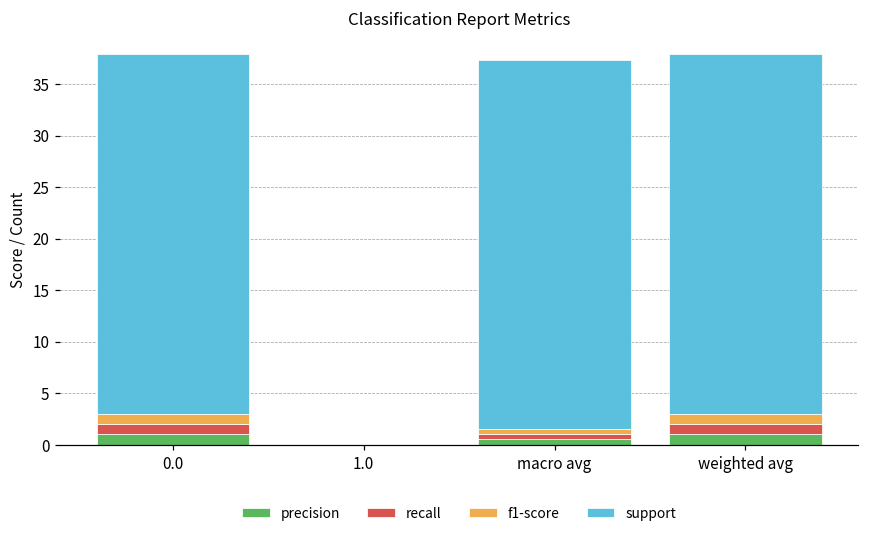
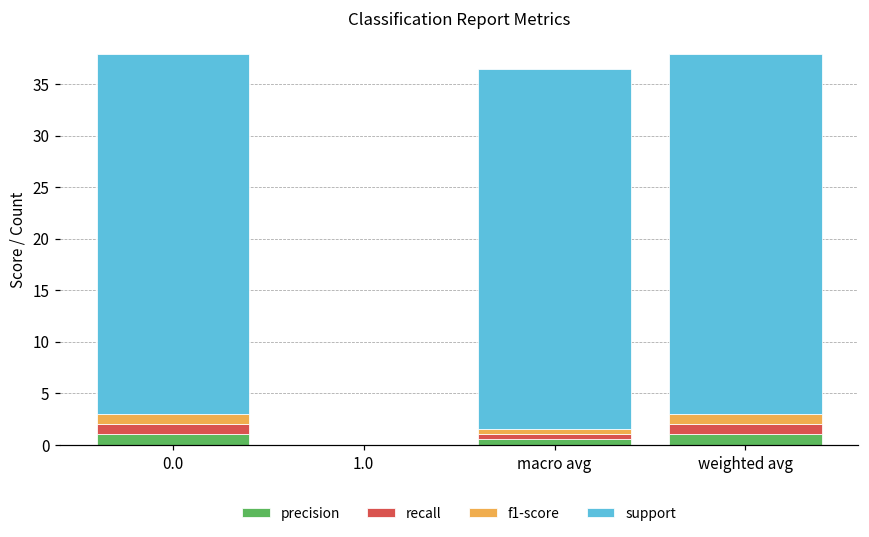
  {
    "precision": {
      "0.0": 1,
      "1.0": 0,
      "macro avg": 1,
      "weighted avg": 1
    },
    "recall": {
      "0.0": 1,
      "1.0": 0,
      "macro avg": 0,
      "weighted avg": 1
    },
    "f1-score": {
      "0.0": 1,
      "1.0": 0,
      "macro avg": 0,
      "weighted avg": 1
    },
    "support": {
      "0.0": 35,
      "1.0": 0,
-     "macro avg": 36,
+     "macro avg": 35,
      "weighted avg": 35
    }
  }
